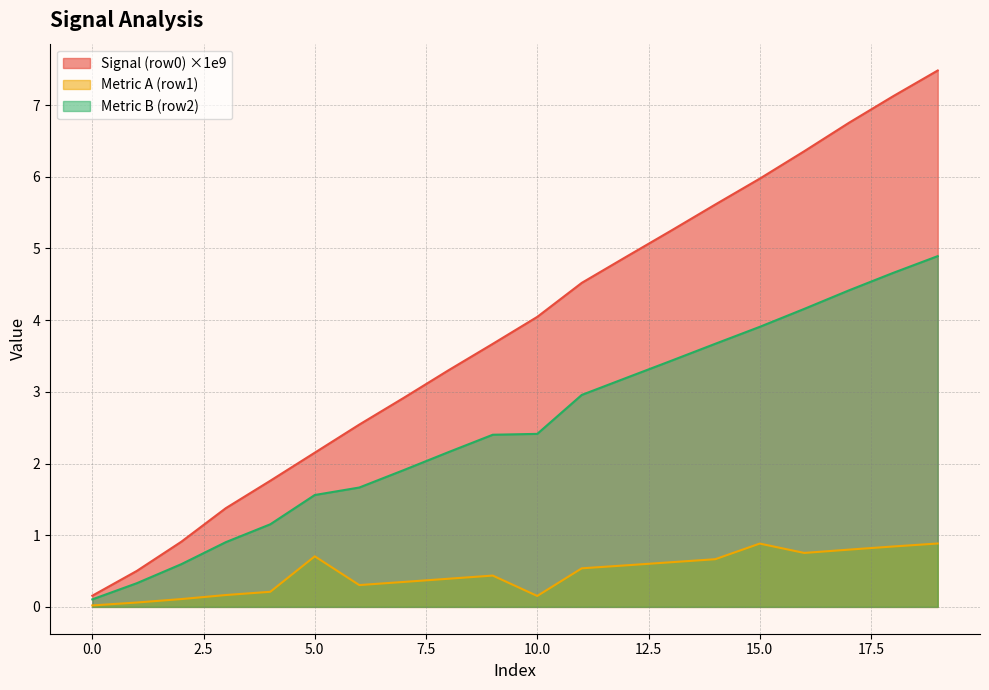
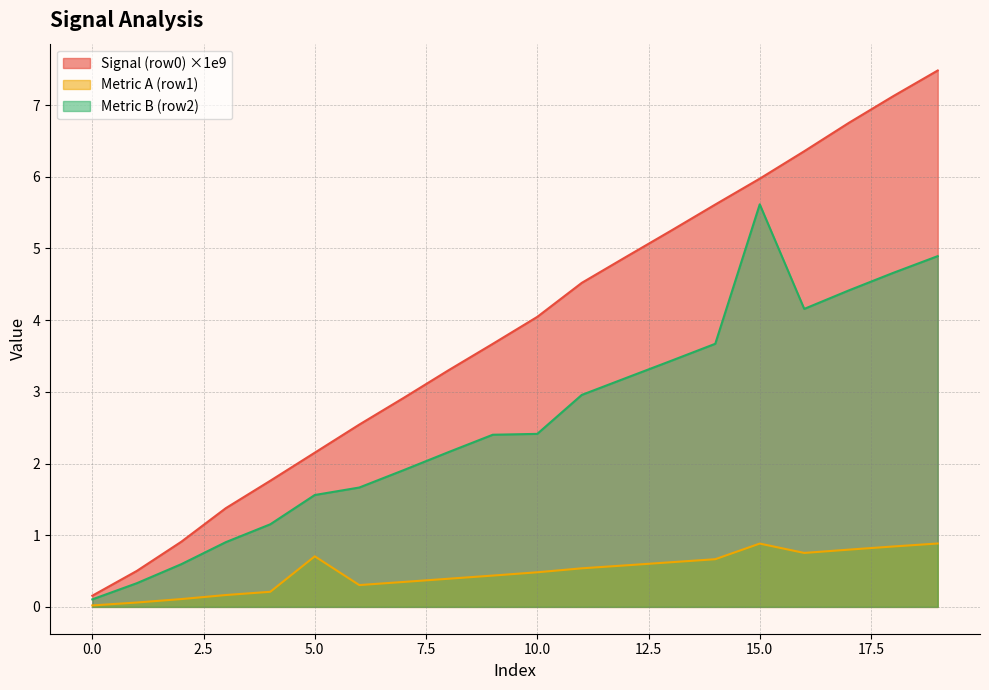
  {
    "Signal (row0) ×1e9": {
      "0.0": 0.2,
      "5.0": 2.2,
      "10.0": 4.0,
      "15.0": 6.0
    },
    "Metric A (row1)": {
      "0.0": 0.0,
      "5.0": 0.7,
-     "10.0": 0.2,
+     "10.0": 0.5,
      "15.0": 0.9
    },
    "Metric B (row2)": {
      "0.0": 0.1,
      "5.0": 1.6,
      "10.0": 2.4,
-     "15.0": 3.9
+     "15.0": 5.6
    }
  }
